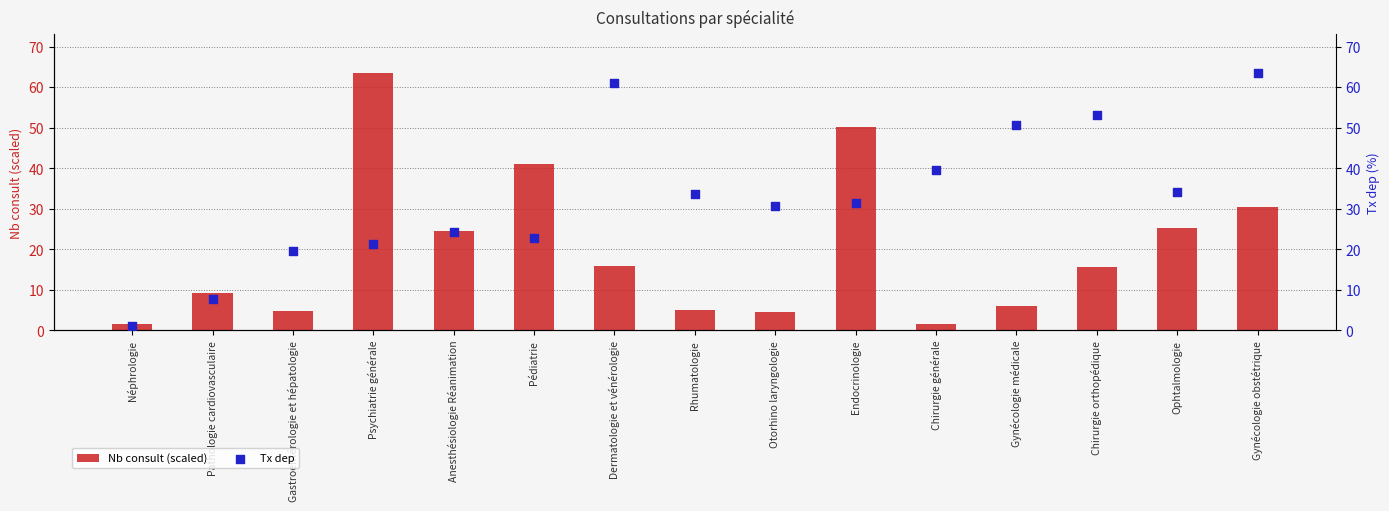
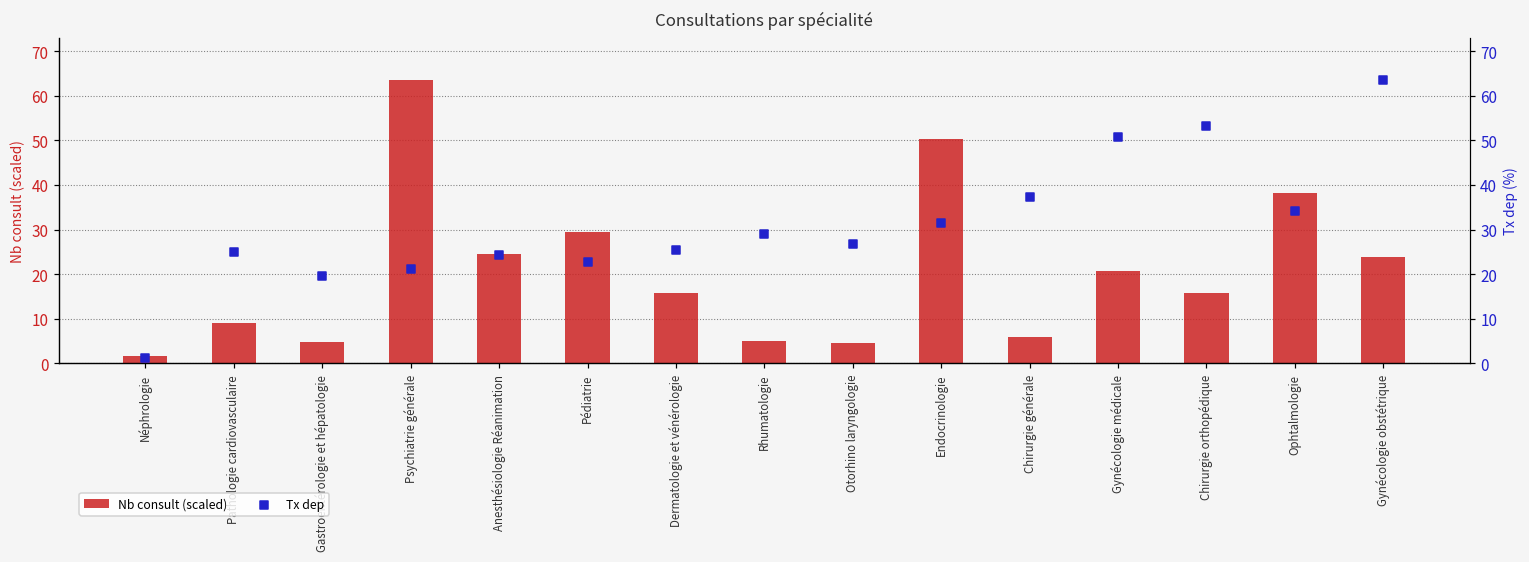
  {
    "Nb consult (scaled)": {
      "Néphrologie": 2,
      "Pathologie cardiovasculaire": 9,
      "Gastroentérologie et hépatologie": 5,
      "Psychiatrie générale": 64,
      "Anesthésiologie Réanimation": 24,
-     "Pédiatrie": 41,
+     "Pédiatrie": 29,
      "Dermatologie et vénérologie": 16,
      "Rhumatologie": 5,
      "Otorhino laryngologie": 5,
      "Endocrinologie": 50,
-     "Chirurgie générale": 2,
-     "Gynécologie médicale": 6,
+     "Chirurgie générale": 6,
+     "Gynécologie médicale": 21,
      "Chirurgie orthopédique": 16,
-     "Ophtalmologie": 25,
-     "Gynécologie obstétrique": 30
+     "Ophtalmologie": 38,
+     "Gynécologie obstétrique": 24
    },
    "Tx dep": {
-     "Pathologie cardiovasculaire": 8,
-     "Dermatologie et vénérologie": 61,
-     "Rhumatologie": 34,
-     "Otorhino laryngologie": 31,
-     "Chirurgie générale": 40
+     "Pathologie cardiovasculaire": 25,
+     "Dermatologie et vénérologie": 25,
+     "Rhumatologie": 29,
+     "Otorhino laryngologie": 27,
+     "Chirurgie générale": 37
    }
  }
